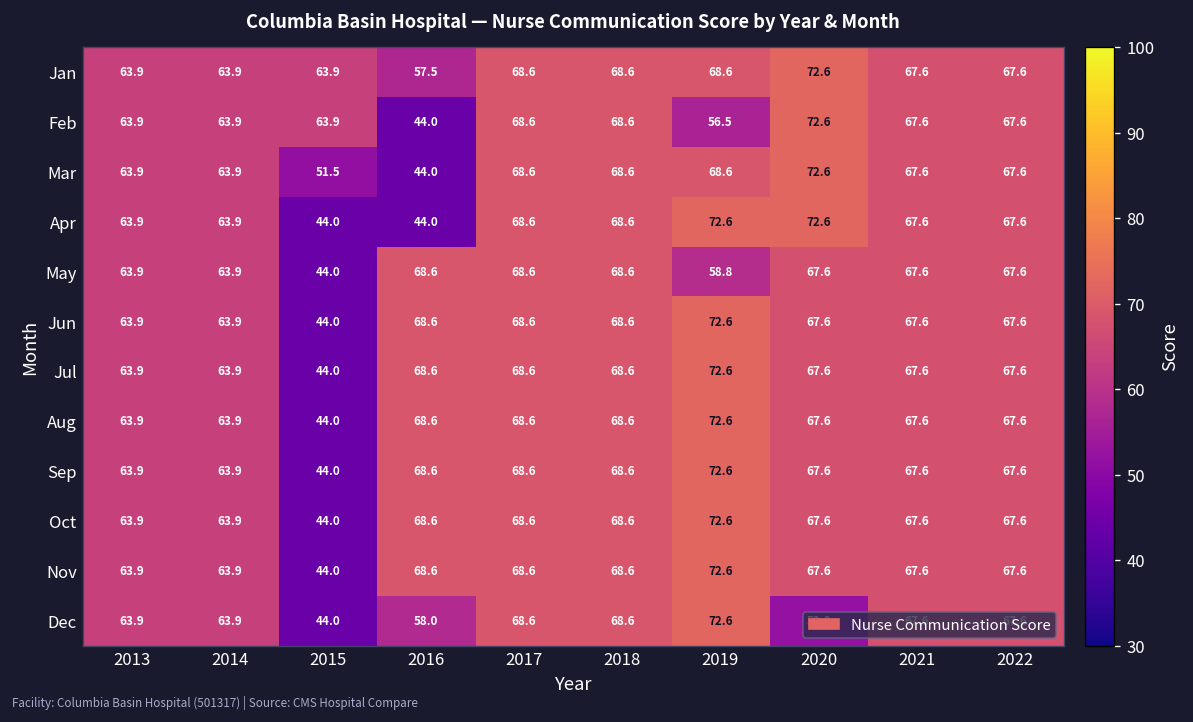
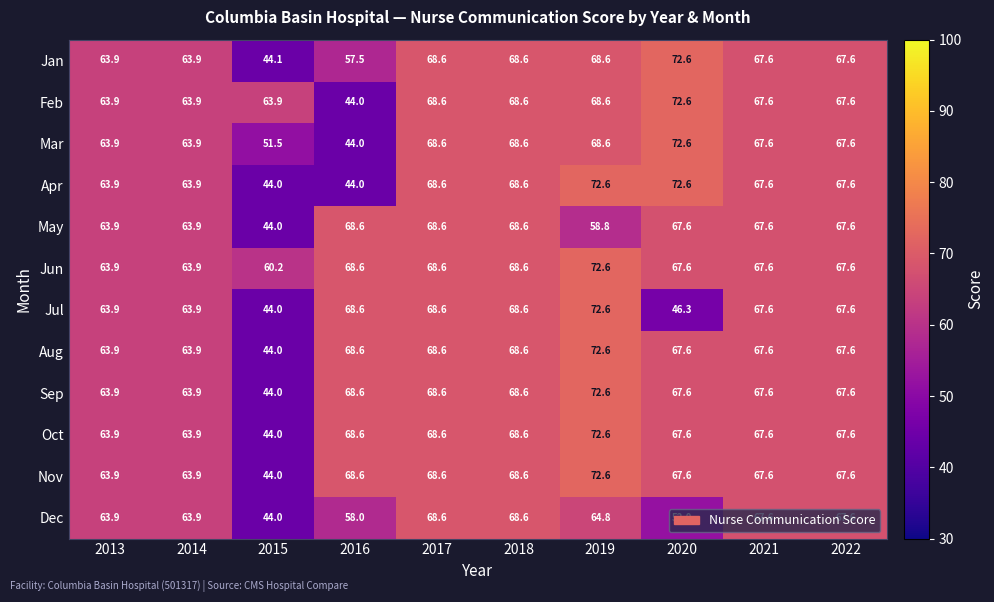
  {
    "Jan": {
      "2013": 63.9,
      "2014": 63.9,
-     "2015": 63.9,
+     "2015": 44.1,
      "2016": 57.5,
      "2017": 68.6,
      "2018": 68.6,
      "2019": 68.6,
      "2020": 72.6,
      "2021": 67.6,
      "2022": 67.6
    },
    "Feb": {
      "2013": 63.9,
      "2014": 63.9,
      "2015": 63.9,
      "2016": 44.0,
      "2017": 68.6,
      "2018": 68.6,
-     "2019": 56.5,
+     "2019": 68.6,
      "2020": 72.6,
      "2021": 67.6,
      "2022": 67.6
    },
    "Mar": {
      "2013": 63.9,
      "2014": 63.9,
      "2015": 51.5,
      "2016": 44.0,
      "2017": 68.6,
      "2018": 68.6,
      "2019": 68.6,
      "2020": 72.6,
      "2021": 67.6,
      "2022": 67.6
    },
    "Apr": {
      "2013": 63.9,
      "2014": 63.9,
      "2015": 44.0,
      "2016": 44.0,
      "2017": 68.6,
      "2018": 68.6,
      "2019": 72.6,
      "2020": 72.6,
      "2021": 67.6,
      "2022": 67.6
    },
    "May": {
      "2013": 63.9,
      "2014": 63.9,
      "2015": 44.0,
      "2016": 68.6,
      "2017": 68.6,
      "2018": 68.6,
      "2019": 58.8,
      "2020": 67.6,
      "2021": 67.6,
      "2022": 67.6
    },
    "Jun": {
      "2013": 63.9,
      "2014": 63.9,
-     "2015": 44.0,
+     "2015": 60.2,
      "2016": 68.6,
      "2017": 68.6,
      "2018": 68.6,
      "2019": 72.6,
      "2020": 67.6,
      "2021": 67.6,
      "2022": 67.6
    },
    "Jul": {
      "2013": 63.9,
      "2014": 63.9,
      "2015": 44.0,
      "2016": 68.6,
      "2017": 68.6,
      "2018": 68.6,
      "2019": 72.6,
-     "2020": 67.6,
+     "2020": 46.3,
      "2021": 67.6,
      "2022": 67.6
    },
    "Aug": {
      "2013": 63.9,
      "2014": 63.9,
      "2015": 44.0,
      "2016": 68.6,
      "2017": 68.6,
      "2018": 68.6,
      "2019": 72.6,
      "2020": 67.6,
      "2021": 67.6,
      "2022": 67.6
    },
    "Sep": {
      "2013": 63.9,
      "2014": 63.9,
      "2015": 44.0,
      "2016": 68.6,
      "2017": 68.6,
      "2018": 68.6,
      "2019": 72.6,
      "2020": 67.6,
      "2021": 67.6,
      "2022": 67.6
    },
    "Oct": {
      "2013": 63.9,
      "2014": 63.9,
      "2015": 44.0,
      "2016": 68.6,
      "2017": 68.6,
      "2018": 68.6,
      "2019": 72.6,
      "2020": 67.6,
      "2021": 67.6,
      "2022": 67.6
    },
    "Nov": {
      "2013": 63.9,
      "2014": 63.9,
      "2015": 44.0,
      "2016": 68.6,
      "2017": 68.6,
      "2018": 68.6,
      "2019": 72.6,
      "2020": 67.6,
      "2021": 67.6,
      "2022": 67.6
    },
    "Dec": {
      "2013": 63.9,
      "2014": 63.9,
      "2015": 44.0,
      "2016": 58.0,
      "2017": 68.6,
      "2018": 68.6,
-     "2019": 72.6
+     "2019": 64.8
    }
  }
